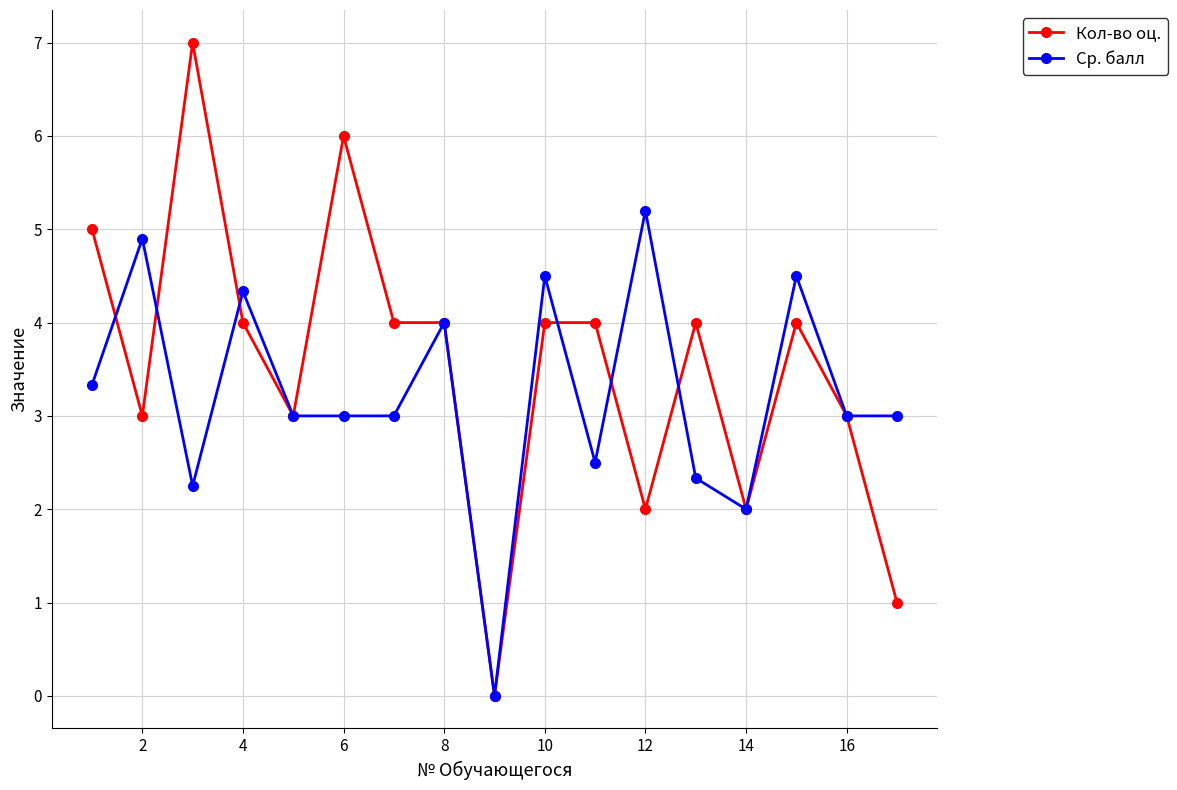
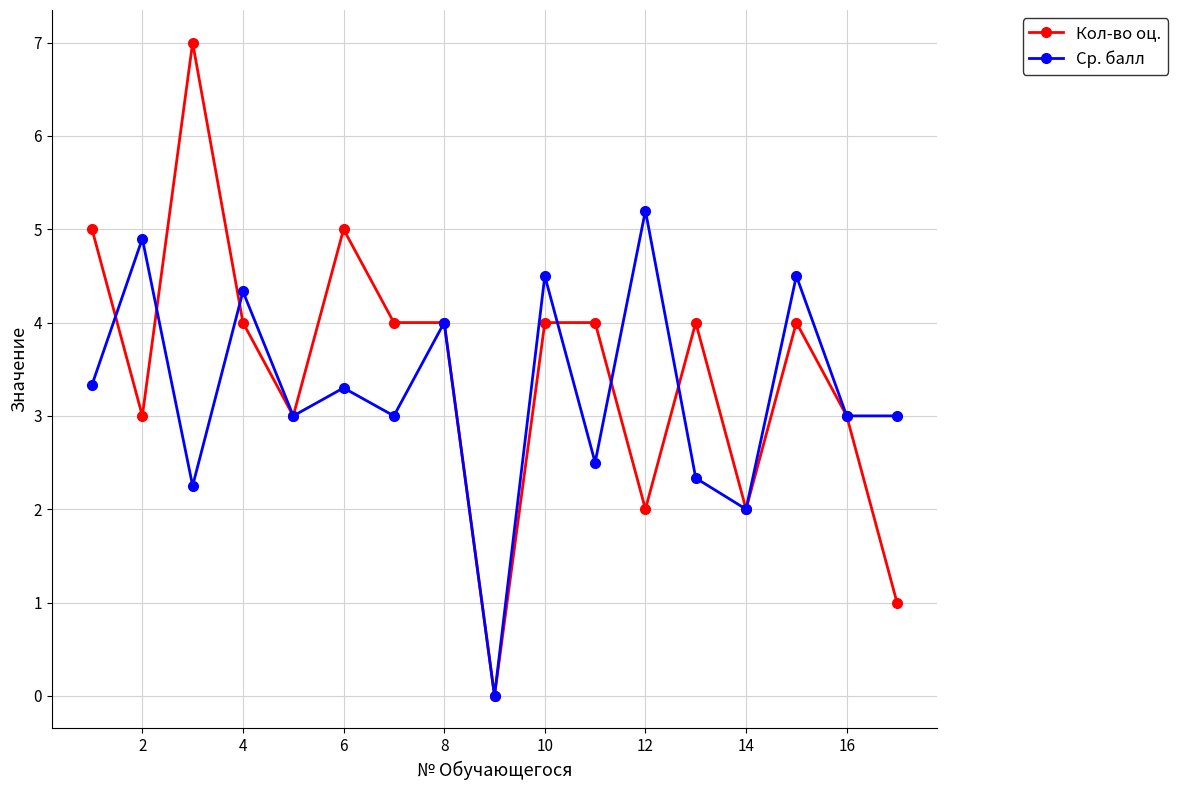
  {
    "Кол-во оц.": {
      "2": 3,
      "4": 4,
-     "6": 6,
+     "6": 5,
      "10": 4,
      "12": 2
    },
    "Ср. балл": {
      "2": 4.9,
      "4": 4.3,
-     "6": 3.0,
+     "6": 3.3,
      "10": 4.5,
      "12": 5.2
    }
  }
